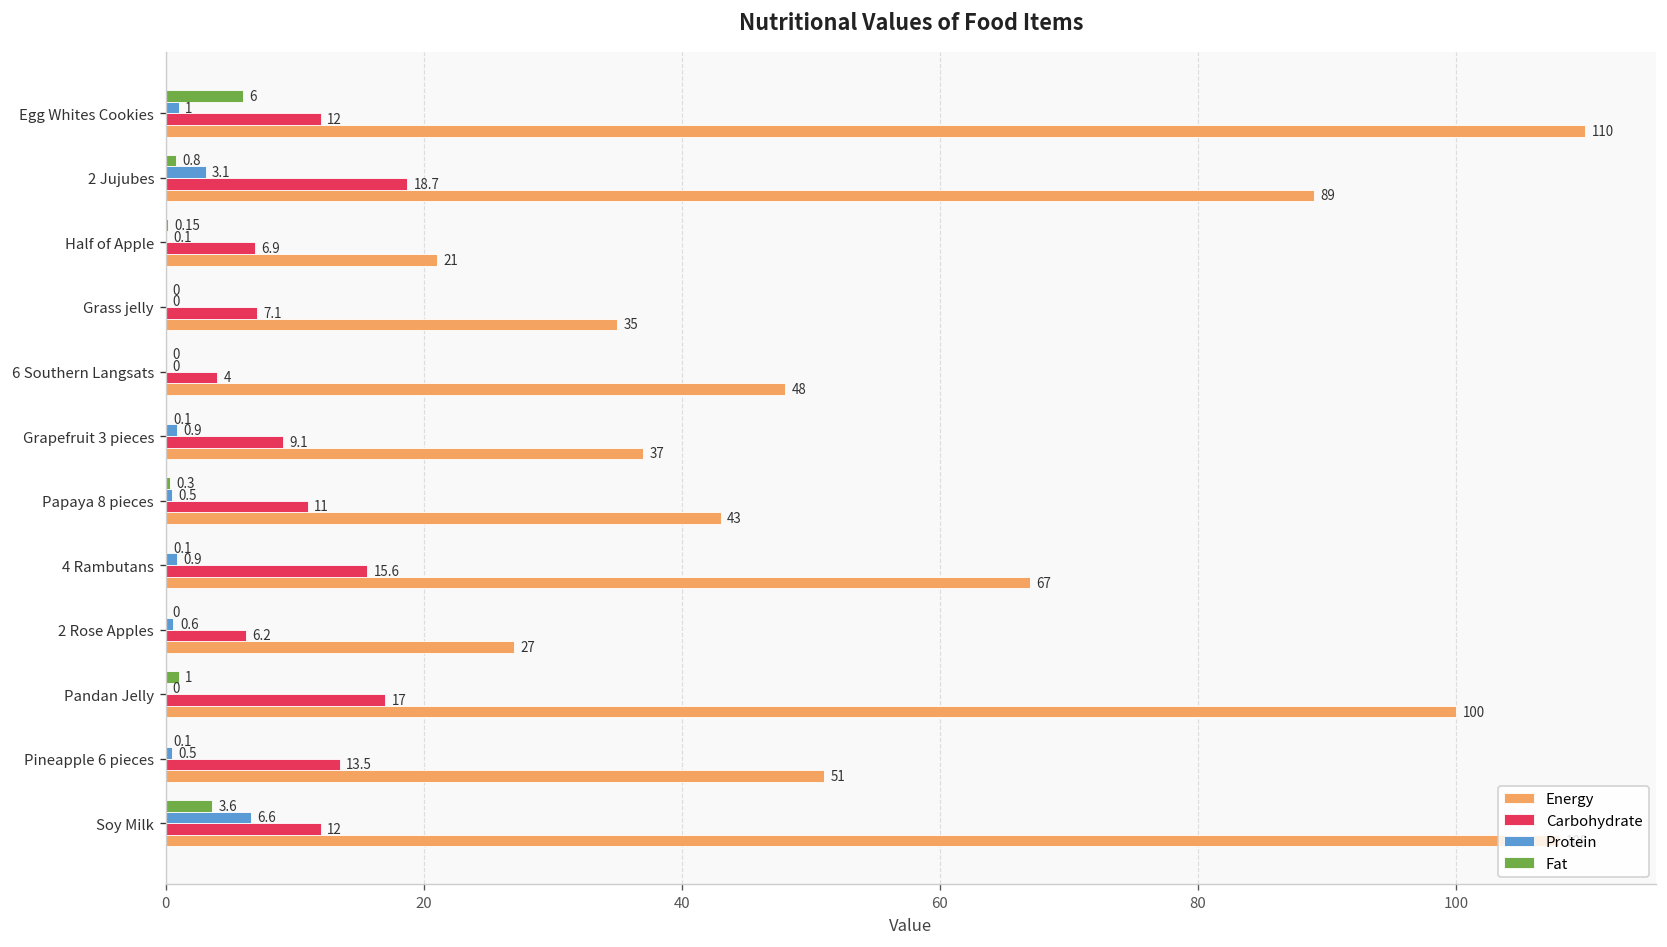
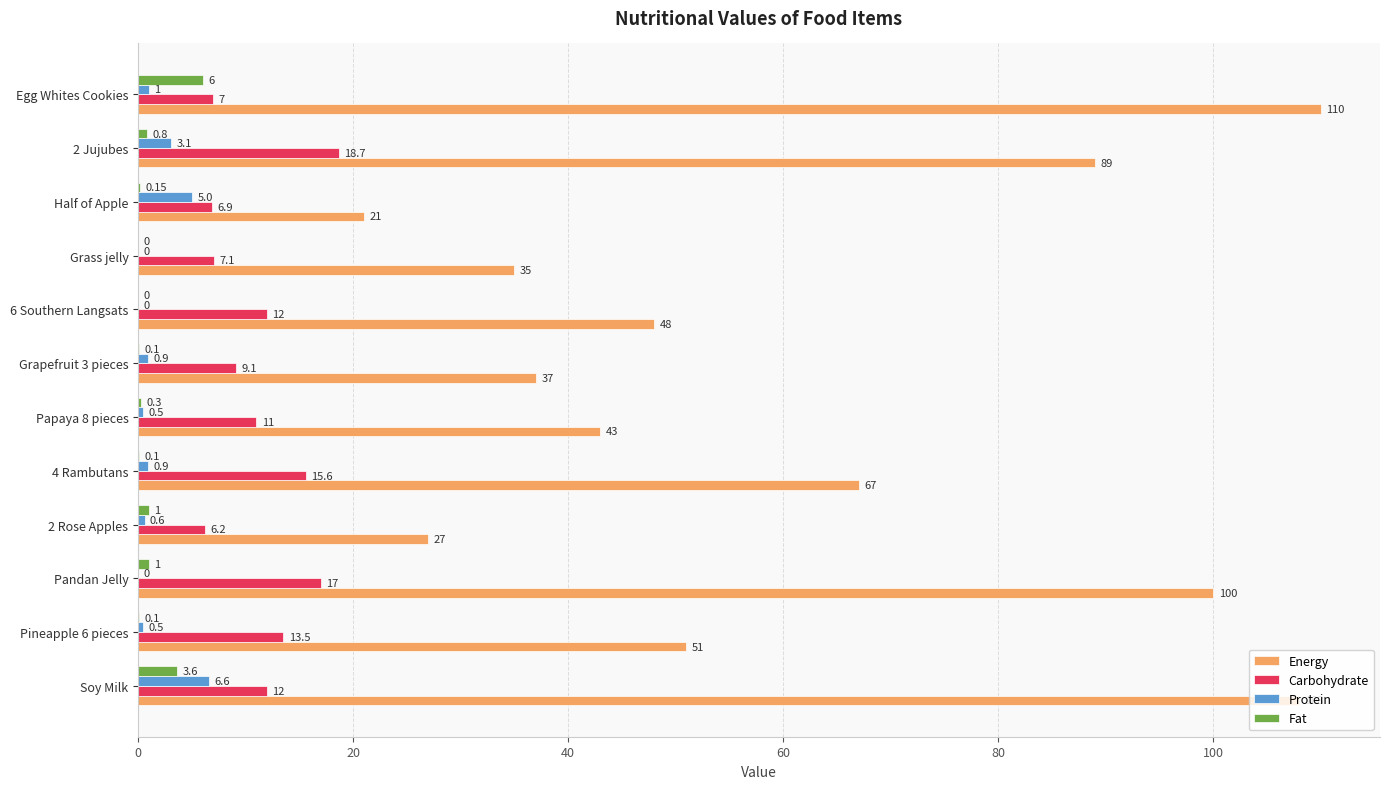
  {
    "Energy": {
      "Egg Whites Cookies": 110,
      "2 Jujubes": 89,
      "Half of Apple": 21,
      "Grass jelly": 35,
      "6 Southern Langsats": 48,
      "Grapefruit 3 pieces": 37,
      "Papaya 8 pieces": 43,
      "4 Rambutans": 67,
      "2 Rose Apples": 27,
      "Pandan Jelly": 100,
      "Pineapple 6 pieces": 51
    },
    "Carbohydrate": {
-     "Egg Whites Cookies": 12,
+     "Egg Whites Cookies": 7,
      "2 Jujubes": 18.7,
      "Half of Apple": 6.9,
      "Grass jelly": 7.1,
-     "6 Southern Langsats": 4,
+     "6 Southern Langsats": 12,
      "Grapefruit 3 pieces": 9.1,
      "Papaya 8 pieces": 11,
      "4 Rambutans": 15.6,
      "2 Rose Apples": 6.2,
      "Pandan Jelly": 17,
      "Pineapple 6 pieces": 13.5,
      "Soy Milk": 12
    },
    "Protein": {
      "Egg Whites Cookies": 1,
      "2 Jujubes": 3.1,
-     "Half of Apple": 0.1,
+     "Half of Apple": 5.0,
      "Grass jelly": 0,
      "6 Southern Langsats": 0,
      "Grapefruit 3 pieces": 0.9,
      "Papaya 8 pieces": 0.5,
      "4 Rambutans": 0.9,
      "2 Rose Apples": 0.6,
      "Pandan Jelly": 0,
      "Pineapple 6 pieces": 0.5,
      "Soy Milk": 6.6
    },
    "Fat": {
      "Egg Whites Cookies": 6,
      "2 Jujubes": 0.8,
      "Half of Apple": 0.15,
      "Grass jelly": 0,
      "6 Southern Langsats": 0,
      "Grapefruit 3 pieces": 0.1,
      "Papaya 8 pieces": 0.3,
      "4 Rambutans": 0.1,
-     "2 Rose Apples": 0,
+     "2 Rose Apples": 1,
      "Pandan Jelly": 1,
      "Pineapple 6 pieces": 0.1,
      "Soy Milk": 3.6
    }
  }
